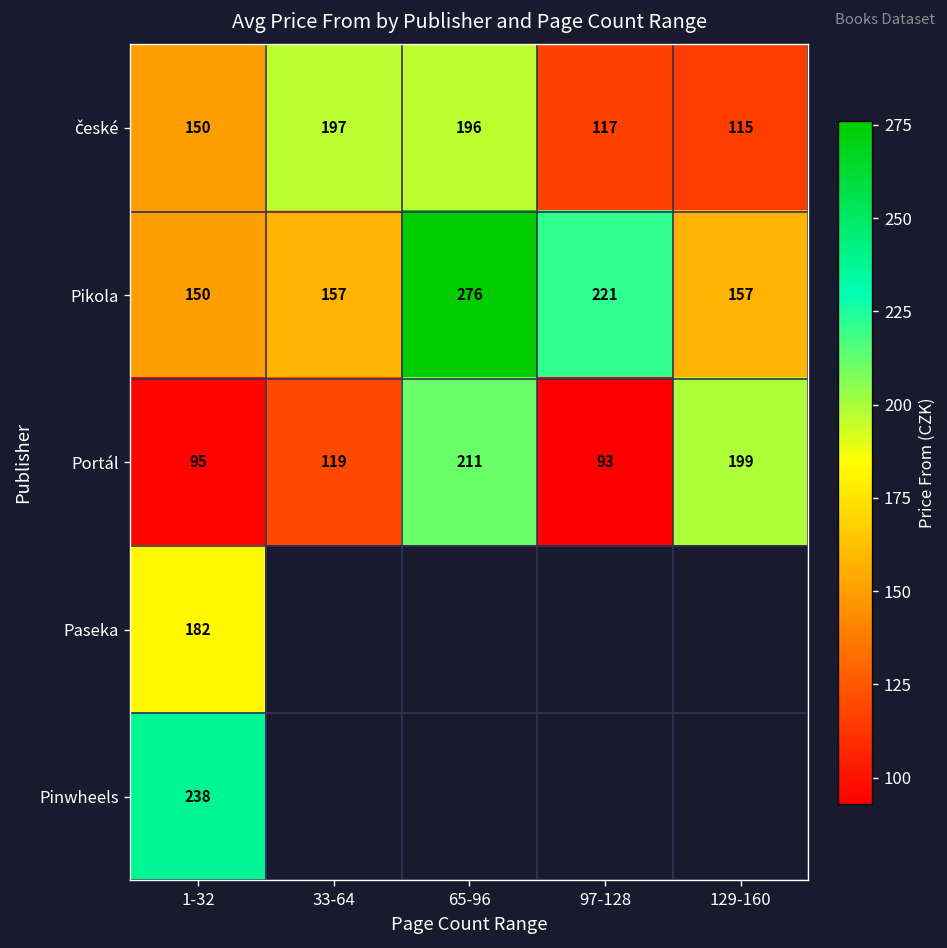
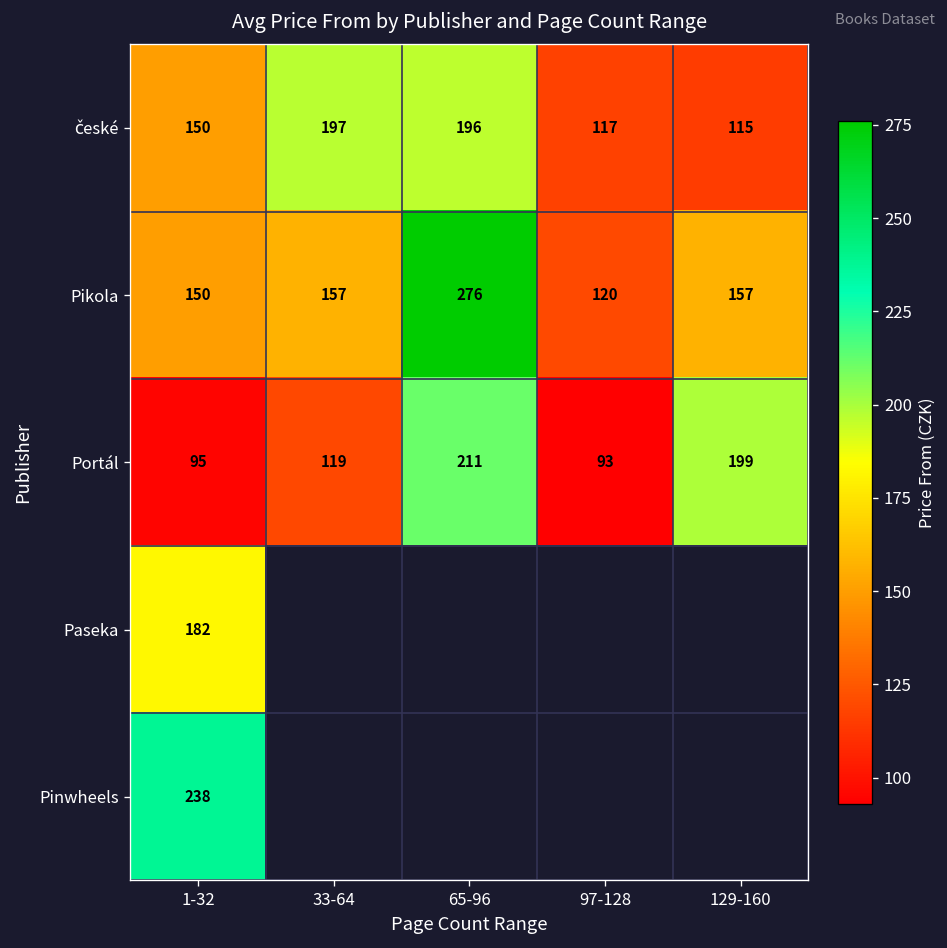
  {
    "české": {
      "1-32": 150,
      "33-64": 197,
      "65-96": 196,
      "97-128": 117,
      "129-160": 115
    },
    "Pikola": {
      "1-32": 150,
      "33-64": 157,
      "65-96": 276,
-     "97-128": 221,
+     "97-128": 120,
      "129-160": 157
    },
    "Portál": {
      "1-32": 95,
      "33-64": 119,
      "65-96": 211,
      "97-128": 93,
      "129-160": 199
    },
    "Paseka": {
      "1-32": 182
    },
    "Pinwheels": {
      "1-32": 238
    }
  }
